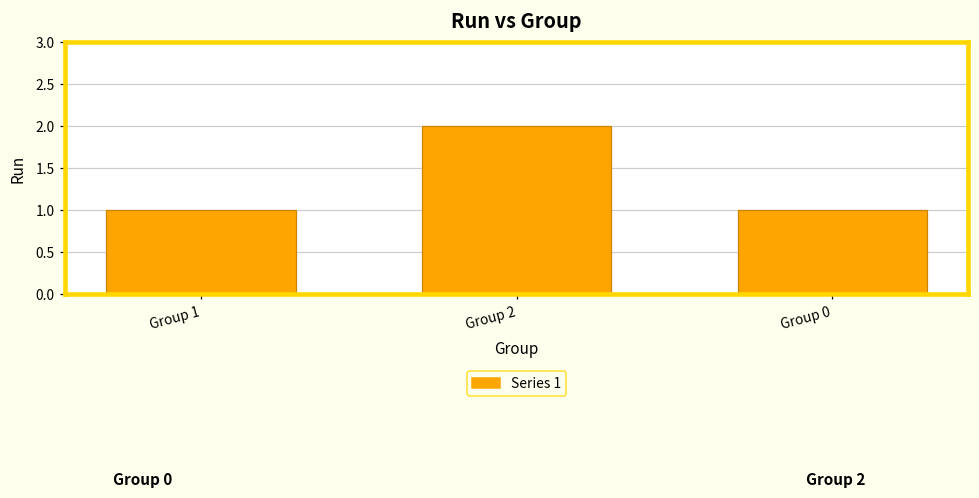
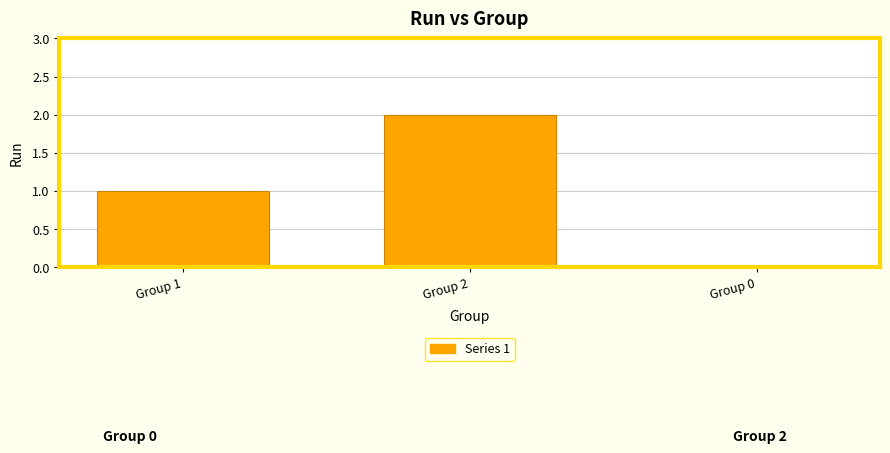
  {
    "Group 1": 1,
    "Group 2": 2,
-   "Group 0": 1
+   "Group 0": 0
  }
